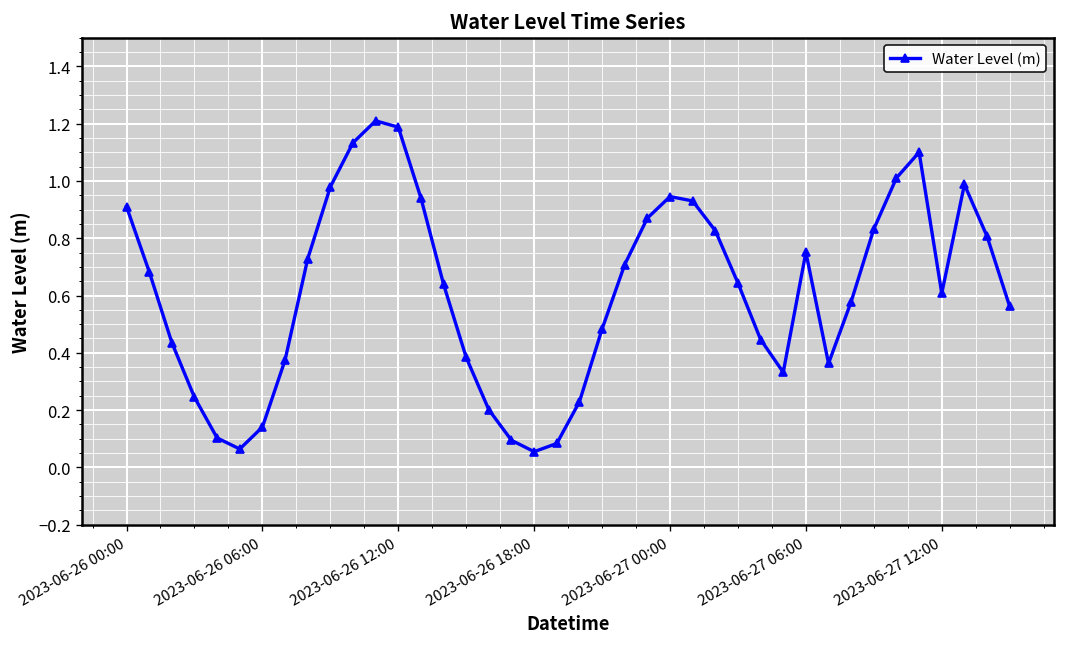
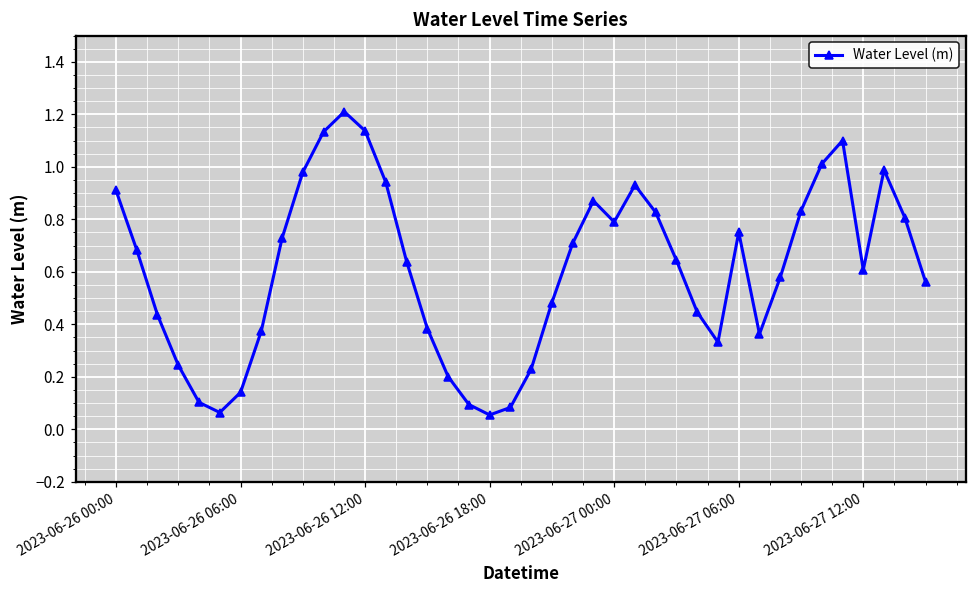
  {
    "2023-06-26 00:00": 0.91,
    "2023-06-26 06:00": 0.14,
-   "2023-06-26 12:00": 1.19,
+   "2023-06-26 12:00": 1.14,
    "2023-06-26 18:00": 0.05,
-   "2023-06-27 00:00": 0.95,
+   "2023-06-27 00:00": 0.79,
    "2023-06-27 06:00": 0.75,
    "2023-06-27 12:00": 0.61
  }
